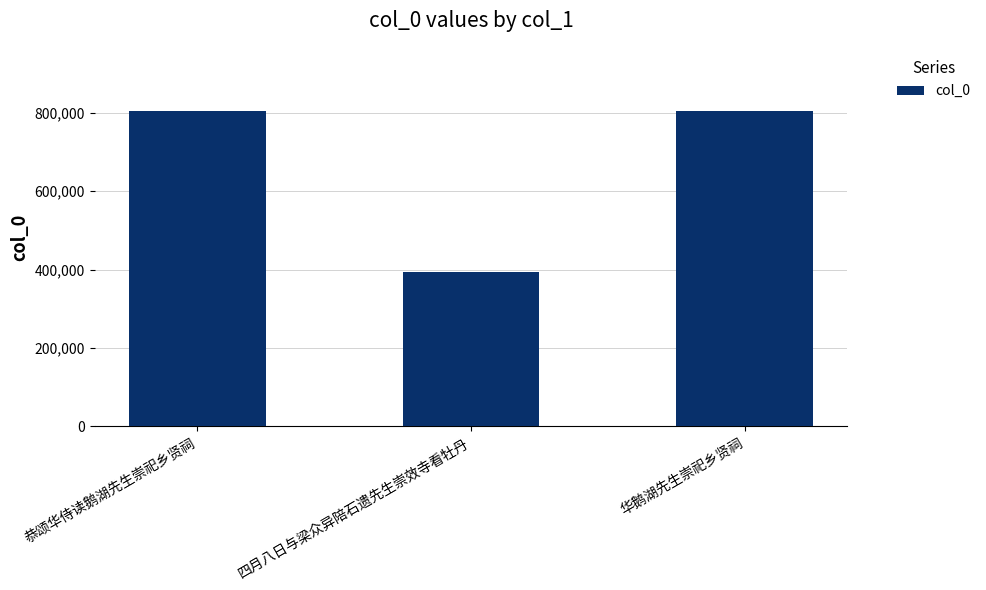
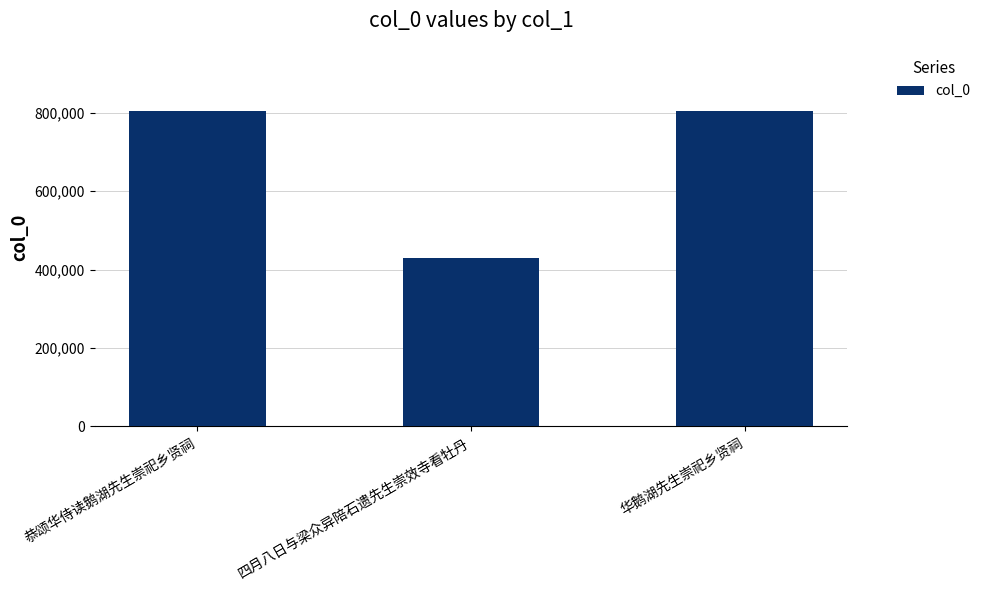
  {
    "恭颂华侍读鹅湖先生崇祀乡贤祠": "800,000",
-   "四月八日与梁众异陪石遗先生崇效寺看牡丹": "390,000",
+   "四月八日与梁众异陪石遗先生崇效寺看牡丹": "430,000",
    "华鹅湖先生崇祀乡贤祠": "800,000"
  }
